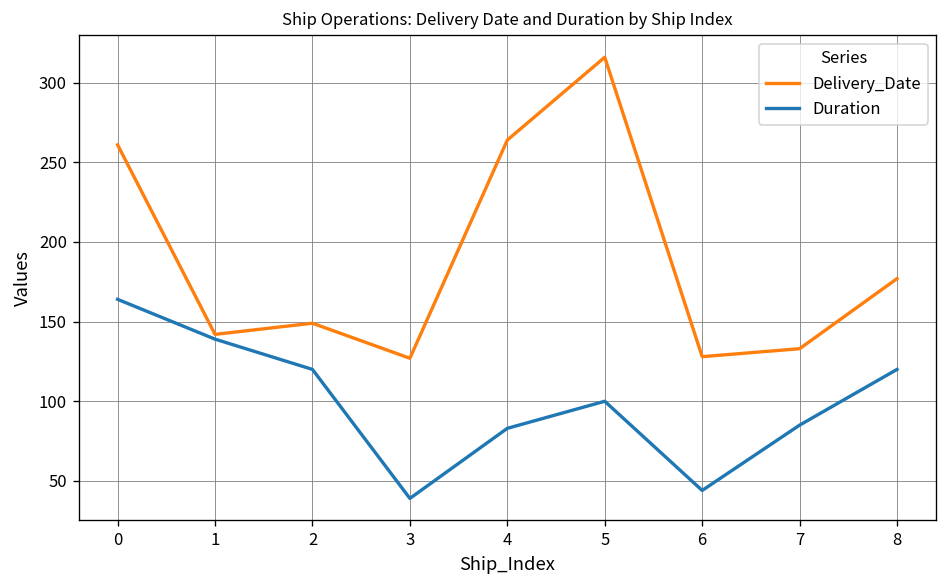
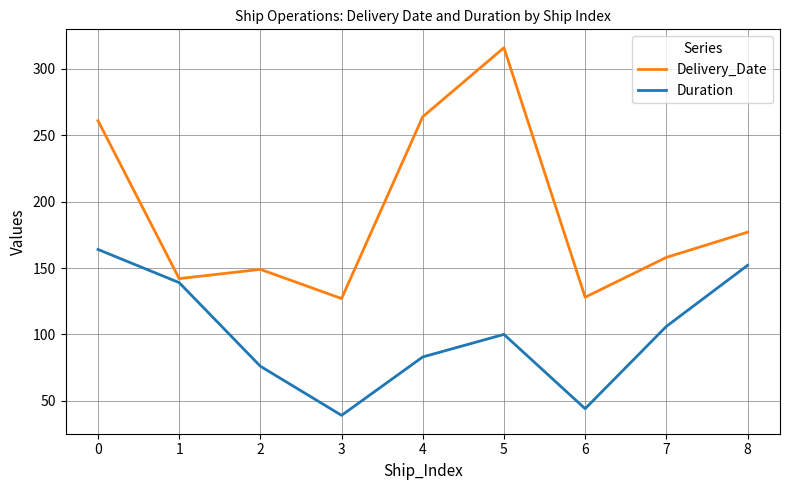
  {
    "Delivery_Date": {
      "0": 261,
      "1": 142,
      "2": 149,
      "3": 127,
      "4": 264,
      "5": 316,
      "6": 128,
-     "7": 133,
+     "7": 158,
      "8": 177
    },
    "Duration": {
      "0": 164,
      "1": 139,
-     "2": 120,
+     "2": 76,
      "3": 39,
      "4": 83,
      "5": 100,
      "6": 44,
-     "7": 85,
-     "8": 120
+     "7": 106,
+     "8": 152
    }
  }
